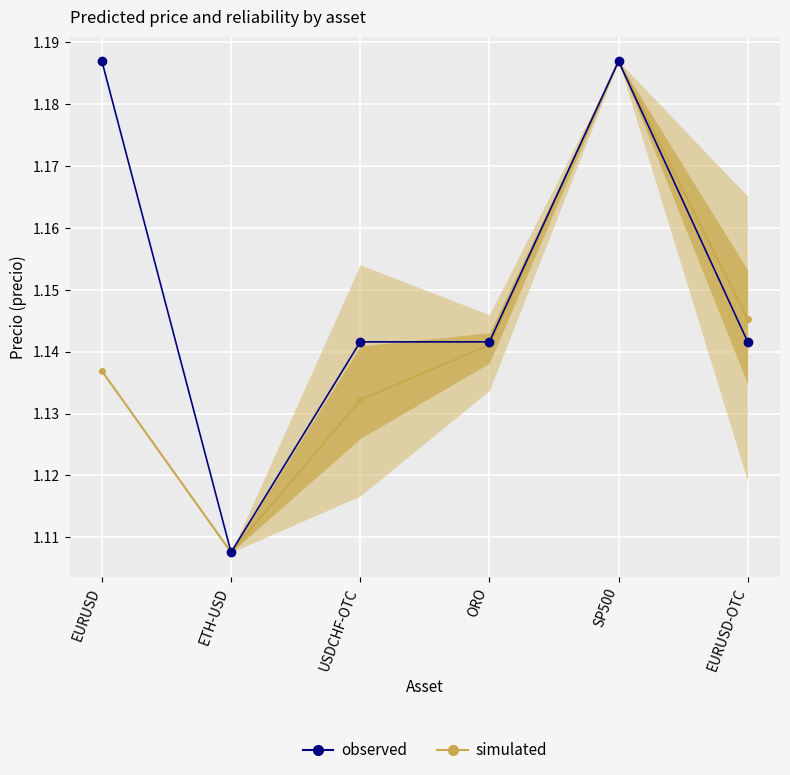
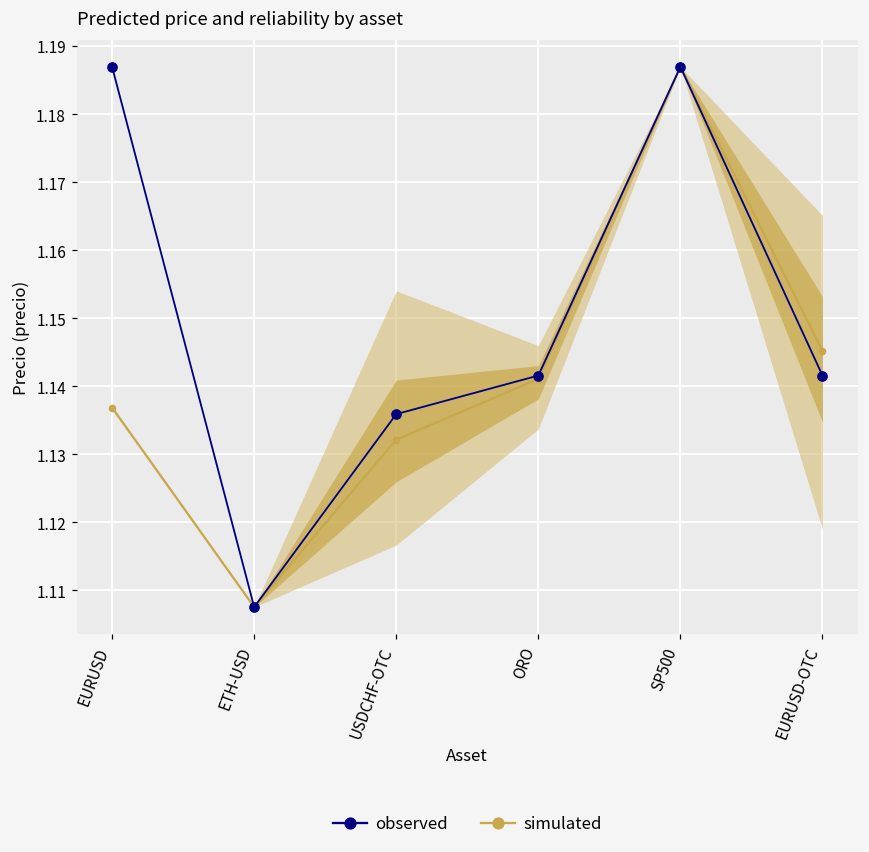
  {
    "observed": {
      "EURUSD": 1.187,
-     "USDCHF-OTC": 1.142,
+     "USDCHF-OTC": 1.136,
      "ORO": 1.142,
      "EURUSD-OTC": 1.142
    }
  }
